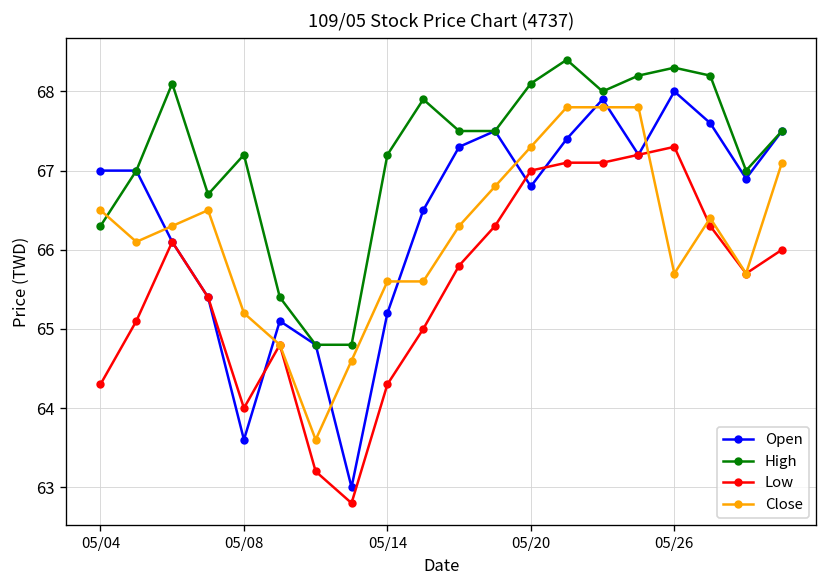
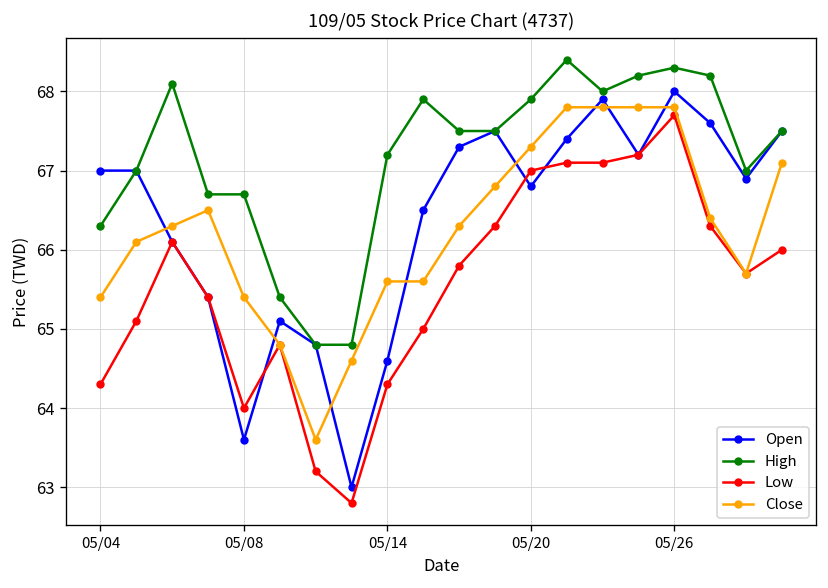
  {
    "Open": {
      "05/04": 67.0,
      "05/08": 63.6,
-     "05/14": 65.2,
+     "05/14": 64.6,
      "05/20": 66.8,
      "05/26": 68.0
    },
    "High": {
      "05/04": 66.3,
-     "05/08": 67.2,
+     "05/08": 66.7,
      "05/14": 67.2,
-     "05/20": 68.1,
+     "05/20": 67.9,
      "05/26": 68.3
    },
    "Low": {
      "05/04": 64.3,
      "05/08": 64.0,
      "05/14": 64.3,
      "05/20": 67.0,
-     "05/26": 67.3
+     "05/26": 67.7
    },
    "Close": {
-     "05/04": 66.5,
-     "05/08": 65.2,
+     "05/04": 65.4,
+     "05/08": 65.4,
      "05/14": 65.6,
      "05/20": 67.3,
-     "05/26": 65.7
+     "05/26": 67.8
    }
  }
